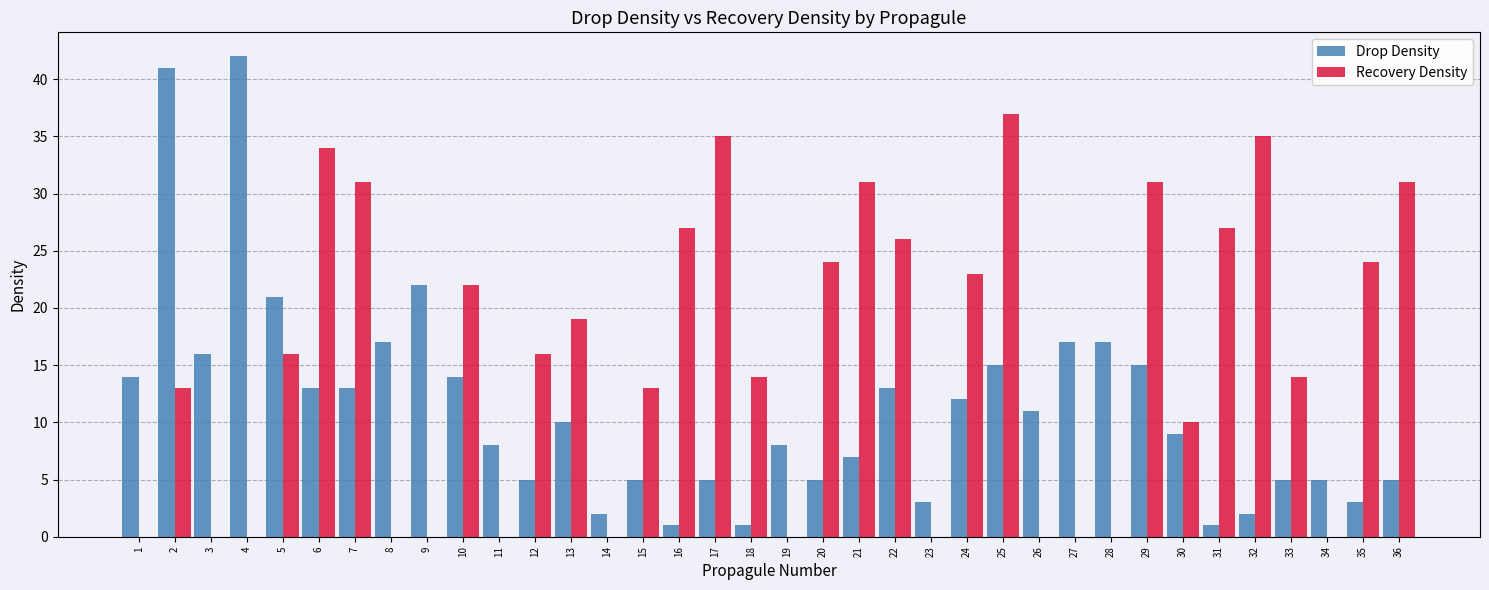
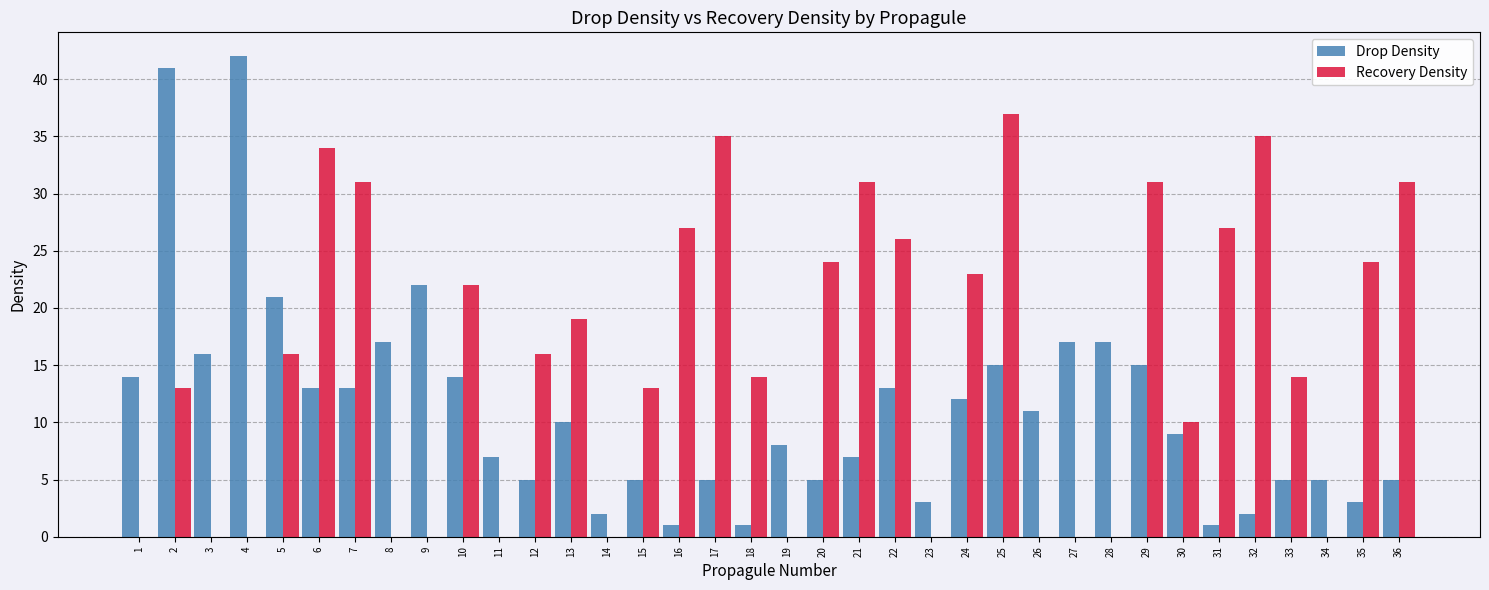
  {
    "Drop Density": {
      "1": 14,
      "2": 41,
      "3": 16,
      "4": 42,
      "5": 21,
      "6": 13,
      "7": 13,
      "8": 17,
      "9": 22,
      "10": 14,
-     "11": 8,
+     "11": 7,
      "12": 5,
      "13": 10,
      "14": 2,
      "15": 5,
      "16": 1,
      "17": 5,
      "18": 1,
      "19": 8,
      "20": 5,
      "21": 7,
      "22": 13,
      "23": 3,
      "24": 12,
      "25": 15,
      "26": 11,
      "27": 17,
      "28": 17,
      "29": 15,
      "30": 9,
      "31": 1,
      "32": 2,
      "33": 5,
      "34": 5,
      "35": 3,
      "36": 5
    },
    "Recovery Density": {
      "1": 0,
      "2": 13,
      "3": 0,
      "4": 0,
      "5": 16,
      "6": 34,
      "7": 31,
      "8": 0,
      "9": 0,
      "10": 22,
      "11": 0,
      "12": 16,
      "13": 19,
      "14": 0,
      "15": 13,
      "16": 27,
      "17": 35,
      "18": 14,
      "19": 0,
      "20": 24,
      "21": 31,
      "22": 26,
      "23": 0,
      "24": 23,
      "25": 37,
      "26": 0,
      "27": 0,
      "28": 0,
      "29": 31,
      "30": 10,
      "31": 27,
      "32": 35,
      "33": 14,
      "34": 0,
      "35": 24,
      "36": 31
    }
  }
